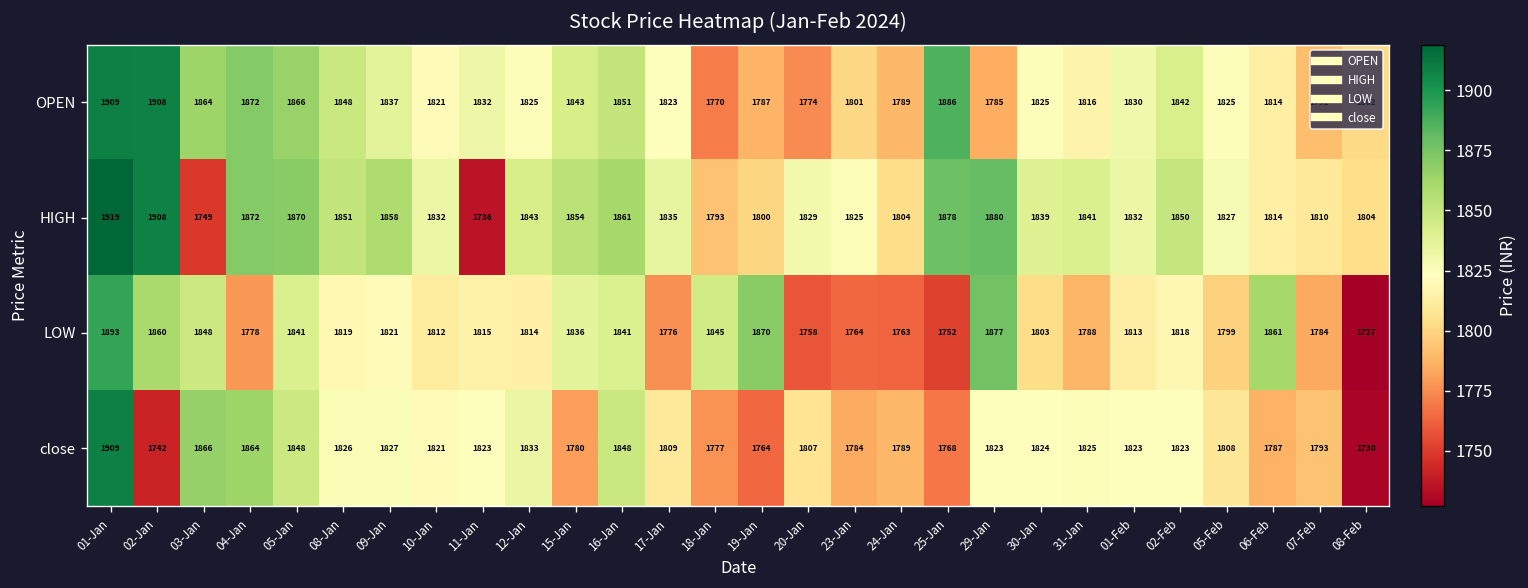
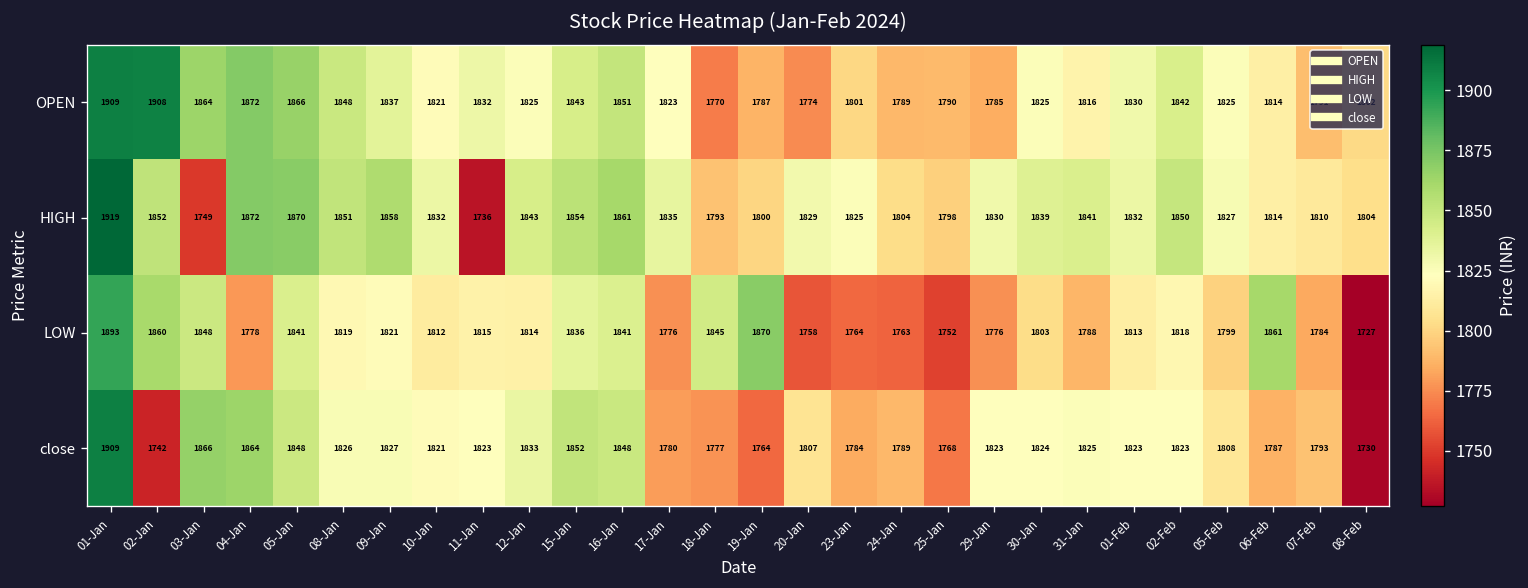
  {
    "OPEN": {
      "01-Jan": 1909,
      "02-Jan": 1908,
      "03-Jan": 1864,
      "04-Jan": 1872,
      "05-Jan": 1866,
      "08-Jan": 1848,
      "09-Jan": 1837,
      "10-Jan": 1821,
      "11-Jan": 1832,
      "12-Jan": 1825,
      "15-Jan": 1843,
      "16-Jan": 1851,
      "17-Jan": 1823,
      "18-Jan": 1770,
      "19-Jan": 1787,
      "20-Jan": 1774,
      "23-Jan": 1801,
      "24-Jan": 1789,
-     "25-Jan": 1886,
+     "25-Jan": 1790,
      "29-Jan": 1785,
      "30-Jan": 1825,
      "31-Jan": 1816,
      "01-Feb": 1830,
      "02-Feb": 1842,
      "05-Feb": 1825,
      "06-Feb": 1814
    },
    "HIGH": {
      "01-Jan": 1919,
-     "02-Jan": 1908,
+     "02-Jan": 1852,
      "03-Jan": 1749,
      "04-Jan": 1872,
      "05-Jan": 1870,
      "08-Jan": 1851,
      "09-Jan": 1858,
      "10-Jan": 1832,
      "11-Jan": 1736,
      "12-Jan": 1843,
      "15-Jan": 1854,
      "16-Jan": 1861,
      "17-Jan": 1835,
      "18-Jan": 1793,
      "19-Jan": 1800,
      "20-Jan": 1829,
      "23-Jan": 1825,
      "24-Jan": 1804,
-     "25-Jan": 1878,
-     "29-Jan": 1880,
+     "25-Jan": 1798,
+     "29-Jan": 1830,
      "30-Jan": 1839,
      "31-Jan": 1841,
      "01-Feb": 1832,
      "02-Feb": 1850,
      "05-Feb": 1827,
      "06-Feb": 1814,
      "07-Feb": 1810,
      "08-Feb": 1804
    },
    "LOW": {
      "01-Jan": 1893,
      "02-Jan": 1860,
      "03-Jan": 1848,
      "04-Jan": 1778,
      "05-Jan": 1841,
      "08-Jan": 1819,
      "09-Jan": 1821,
      "10-Jan": 1812,
      "11-Jan": 1815,
      "12-Jan": 1814,
      "15-Jan": 1836,
      "16-Jan": 1841,
      "17-Jan": 1776,
      "18-Jan": 1845,
      "19-Jan": 1870,
      "20-Jan": 1758,
      "23-Jan": 1764,
      "24-Jan": 1763,
      "25-Jan": 1752,
-     "29-Jan": 1877,
+     "29-Jan": 1776,
      "30-Jan": 1803,
      "31-Jan": 1788,
      "01-Feb": 1813,
      "02-Feb": 1818,
      "05-Feb": 1799,
      "06-Feb": 1861,
      "07-Feb": 1784,
      "08-Feb": 1727
    },
    "close": {
      "01-Jan": 1909,
      "02-Jan": 1742,
      "03-Jan": 1866,
      "04-Jan": 1864,
      "05-Jan": 1848,
      "08-Jan": 1826,
      "09-Jan": 1827,
      "10-Jan": 1821,
      "11-Jan": 1823,
      "12-Jan": 1833,
-     "15-Jan": 1780,
+     "15-Jan": 1852,
      "16-Jan": 1848,
-     "17-Jan": 1809,
+     "17-Jan": 1780,
      "18-Jan": 1777,
      "19-Jan": 1764,
      "20-Jan": 1807,
      "23-Jan": 1784,
      "24-Jan": 1789,
      "25-Jan": 1768,
      "29-Jan": 1823,
      "30-Jan": 1824,
      "31-Jan": 1825,
      "01-Feb": 1823,
      "02-Feb": 1823,
      "05-Feb": 1808,
      "06-Feb": 1787,
      "07-Feb": 1793,
      "08-Feb": 1730
    }
  }
